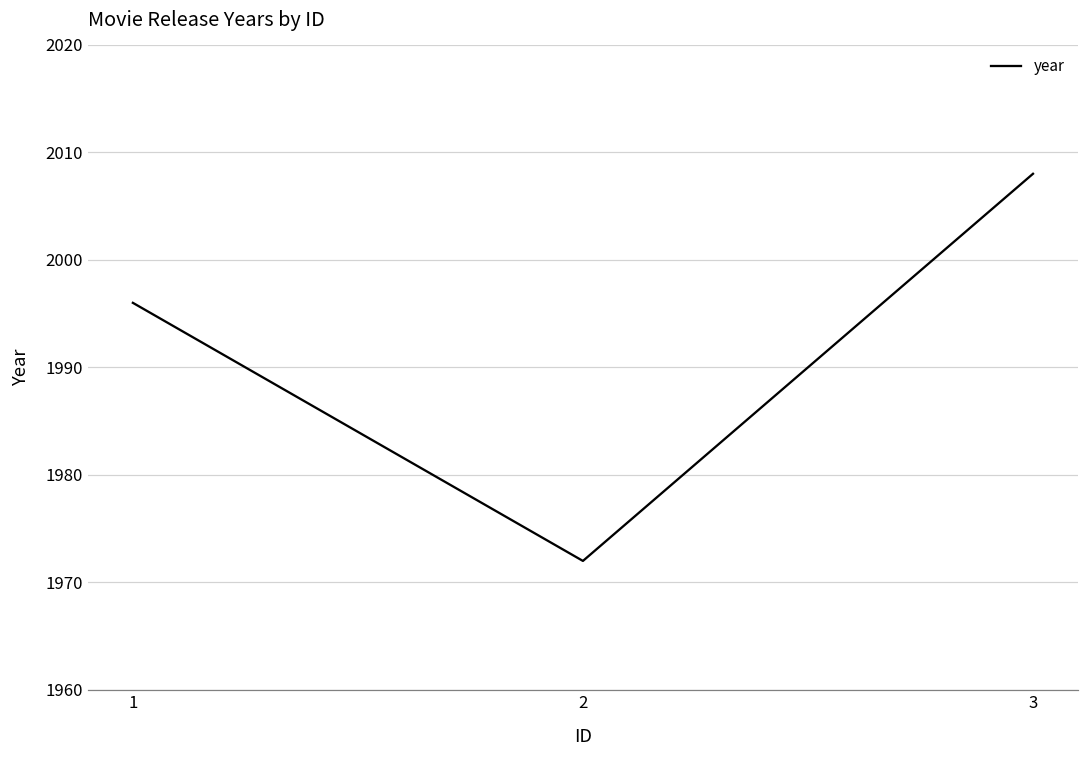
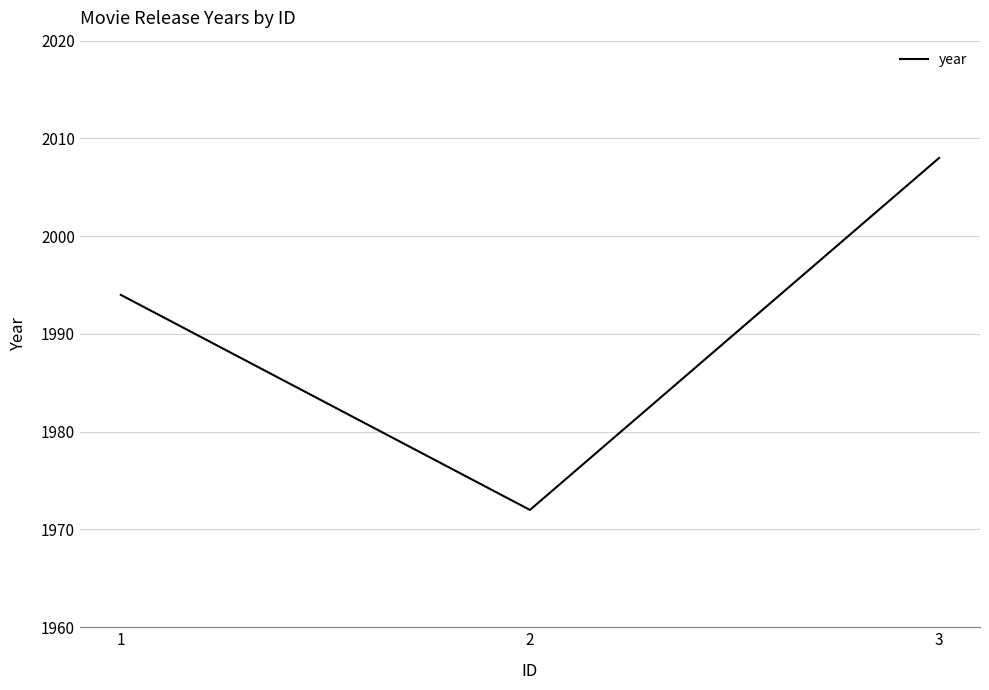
  {
-   "1": 1996,
+   "1": 1994,
    "2": 1972,
    "3": 2008
  }
